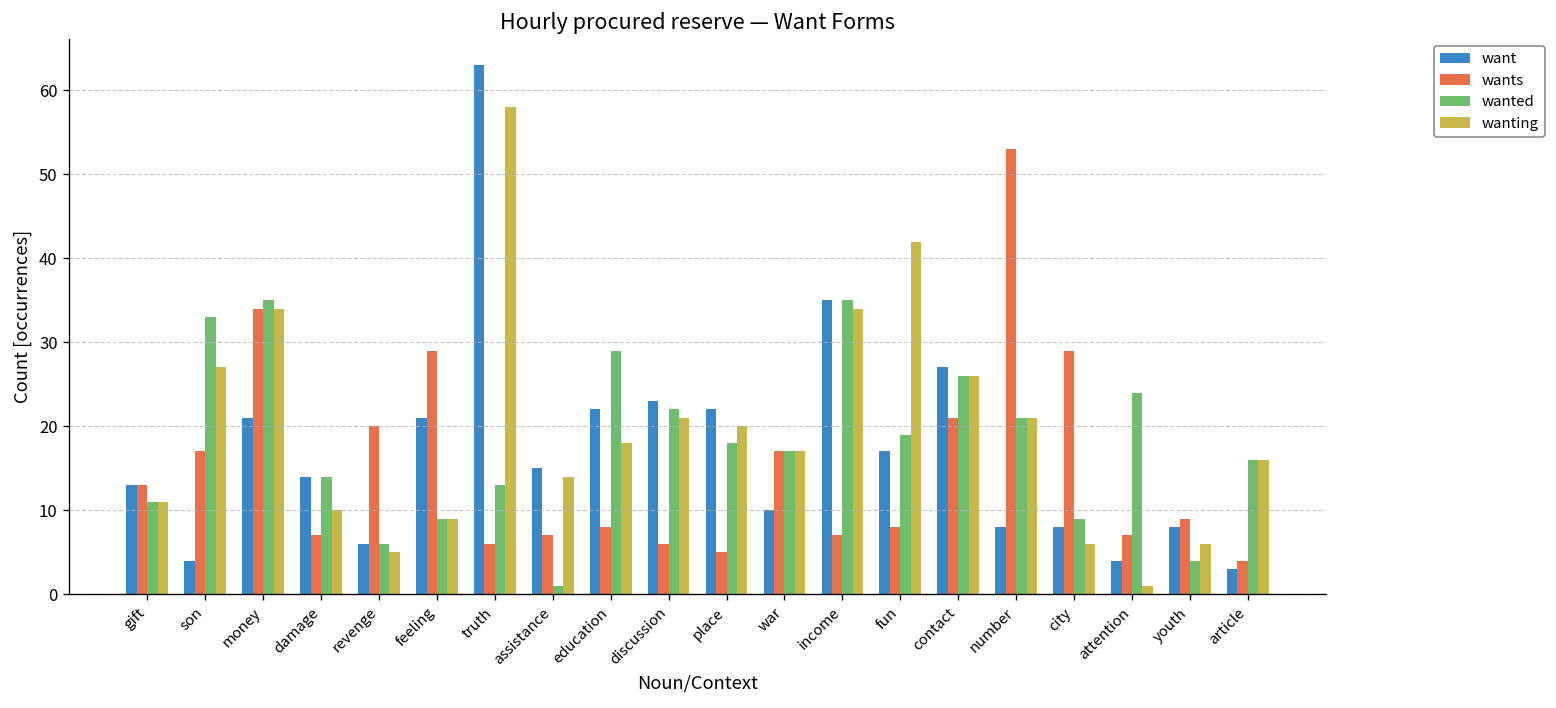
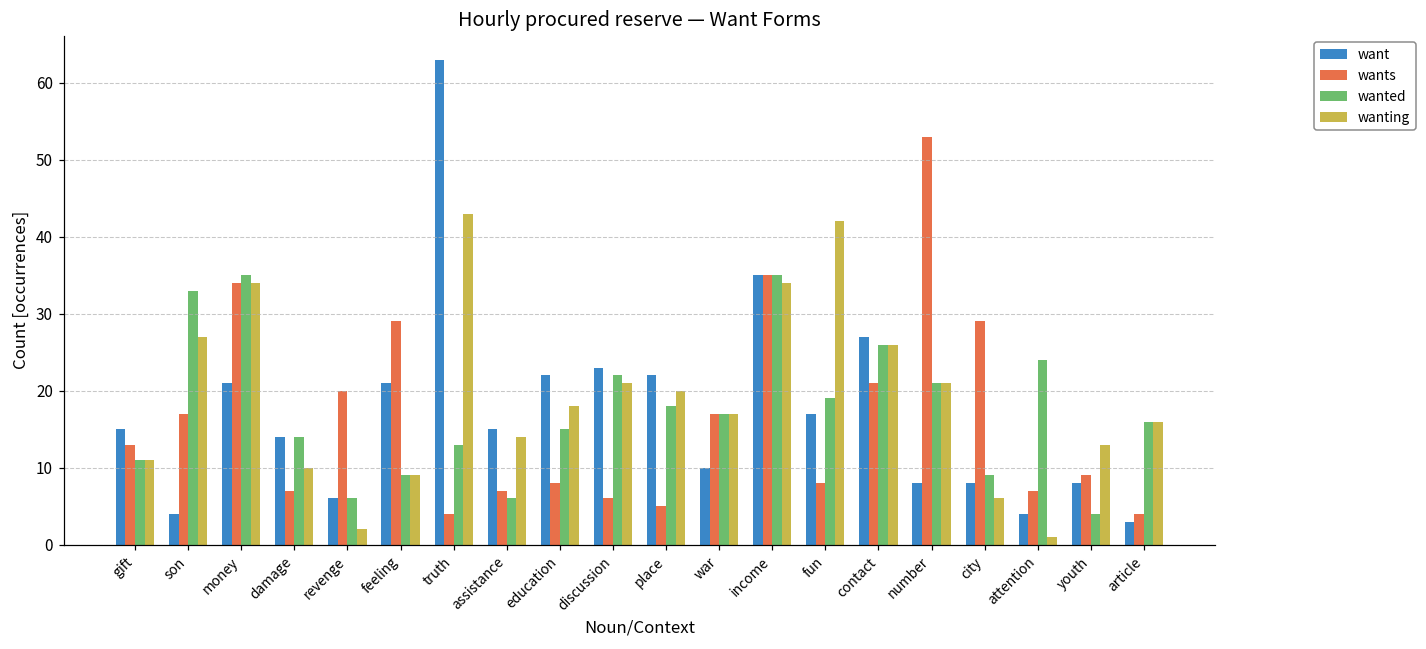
  {
    "want": {
-     "gift": 13,
+     "gift": 15,
      "son": 4,
      "money": 21,
      "damage": 14,
      "revenge": 6,
      "feeling": 21,
      "truth": 63,
      "assistance": 15,
      "education": 22,
      "discussion": 23,
      "place": 22,
      "war": 10,
      "income": 35,
      "fun": 17,
      "contact": 27,
      "number": 8,
      "city": 8,
      "attention": 4,
      "youth": 8,
      "article": 3
    },
    "wants": {
      "gift": 13,
      "son": 17,
      "money": 34,
      "damage": 7,
      "revenge": 20,
      "feeling": 29,
-     "truth": 6,
+     "truth": 4,
      "assistance": 7,
      "education": 8,
      "discussion": 6,
      "place": 5,
      "war": 17,
-     "income": 7,
+     "income": 35,
      "fun": 8,
      "contact": 21,
      "number": 53,
      "city": 29,
      "attention": 7,
      "youth": 9,
      "article": 4
    },
    "wanted": {
      "gift": 11,
      "son": 33,
      "money": 35,
      "damage": 14,
      "revenge": 6,
      "feeling": 9,
      "truth": 13,
-     "assistance": 1,
-     "education": 29,
+     "assistance": 6,
+     "education": 15,
      "discussion": 22,
      "place": 18,
      "war": 17,
      "income": 35,
      "fun": 19,
      "contact": 26,
      "number": 21,
      "city": 9,
      "attention": 24,
      "youth": 4,
      "article": 16
    },
    "wanting": {
      "gift": 11,
      "son": 27,
      "money": 34,
      "damage": 10,
-     "revenge": 5,
+     "revenge": 2,
      "feeling": 9,
-     "truth": 58,
+     "truth": 43,
      "assistance": 14,
      "education": 18,
      "discussion": 21,
      "place": 20,
      "war": 17,
      "income": 34,
      "fun": 42,
      "contact": 26,
      "number": 21,
      "city": 6,
      "attention": 1,
-     "youth": 6,
+     "youth": 13,
      "article": 16
    }
  }
